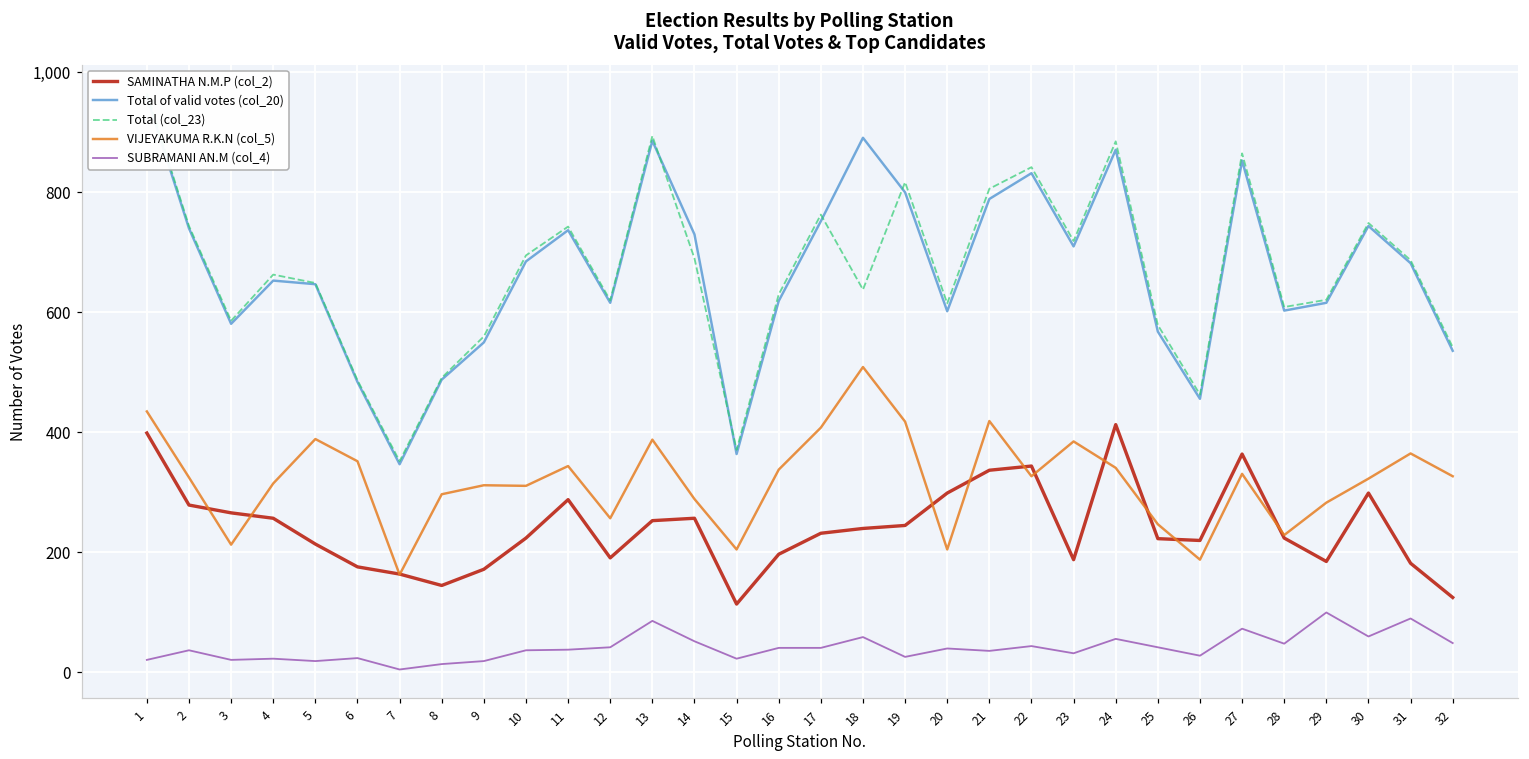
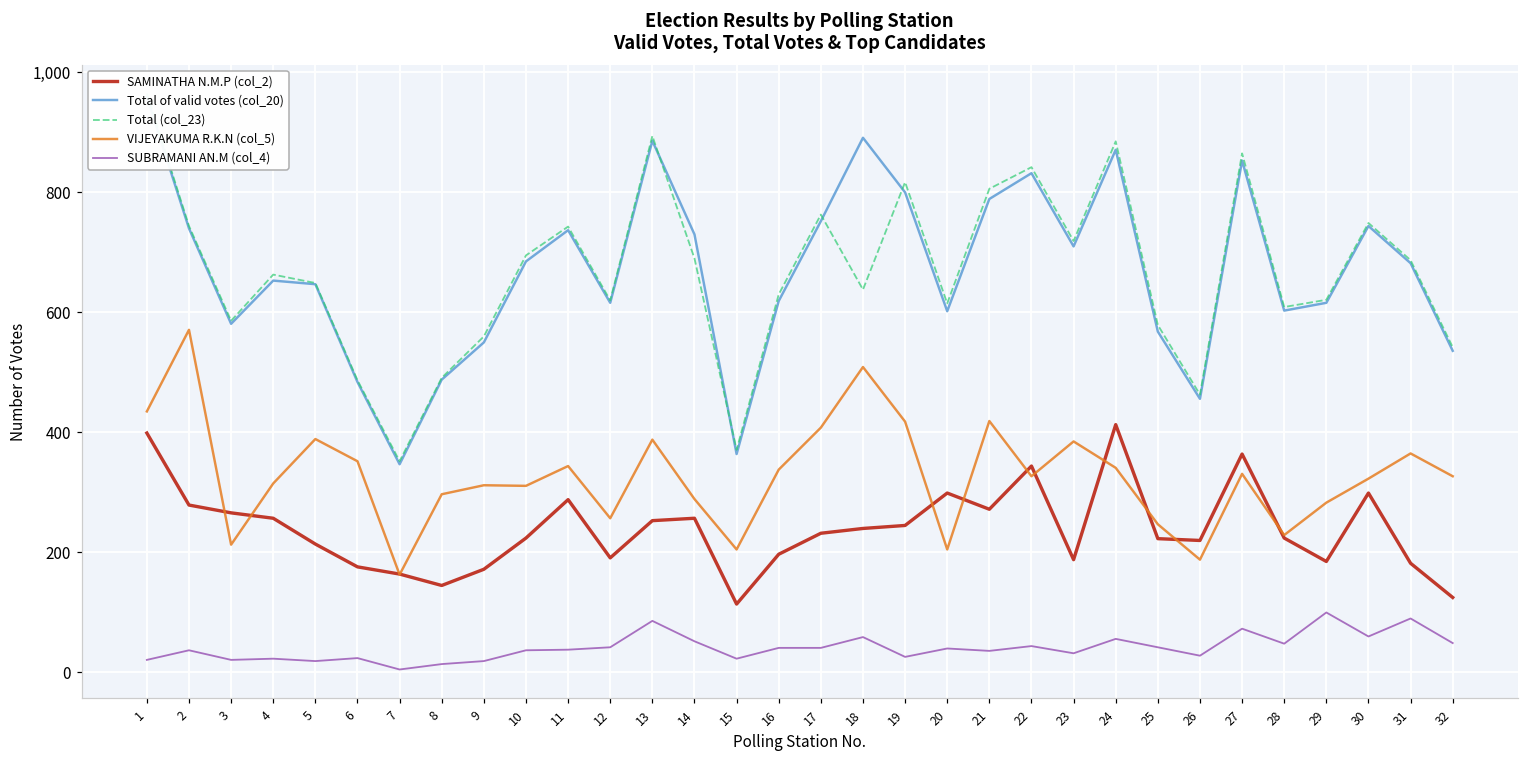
  {
    "SAMINATHA N.M.P (col_2)": {
      "1": 400,
      "2": 280,
      "3": 270,
      "4": 260,
      "5": 210,
      "6": 180,
      "8": 150,
      "9": 170,
      "10": 220,
      "11": 290,
      "12": 190,
      "13": 250,
      "14": 260,
      "15": 110,
      "16": 200,
      "17": 230,
      "18": 240,
      "19": 250,
      "20": 300,
-     "21": 340,
+     "21": 270,
      "22": 340,
      "23": 190,
      "24": 410,
      "25": 220,
      "26": 220,
      "27": 360,
      "28": 220,
      "29": 190,
      "30": 300,
      "31": 180,
      "32": 130
    },
    "Total of valid votes (col_20)": {
      "3": 580,
      "4": 650,
      "7": 350,
      "9": 550,
      "10": 690,
      "11": 740,
      "13": 890,
      "14": 730,
      "15": 360,
      "16": 620,
      "17": 750,
      "18": 890,
      "19": 800,
      "20": 600,
      "21": 790,
      "22": 830,
      "23": 710,
      "24": 870,
      "25": 570,
      "26": 460,
      "27": 850,
      "28": 600,
      "29": 620,
      "30": 740,
      "31": 680,
      "32": 540
    },
    "Total (col_23)": {
      "3": 590,
      "4": 660,
      "7": 350,
      "9": 560,
      "10": 700,
      "11": 740,
      "13": 890,
      "14": 690,
      "15": 370,
      "16": 630,
      "17": 760,
      "18": 640,
      "19": 820,
      "20": 620,
      "21": 810,
      "22": 840,
      "23": 720,
      "24": 890,
      "25": 580,
      "26": 460,
      "27": 870,
      "28": 610,
      "29": 620,
      "30": 750,
      "31": 690,
      "32": 540
    },
    "VIJEYAKUMA R.K.N (col_5)": {
      "1": 440,
-     "2": 330,
+     "2": 570,
      "3": 210,
      "4": 320,
      "5": 390,
      "6": 350,
      "8": 300,
      "9": 310,
      "10": 310,
      "11": 340,
      "12": 260,
      "13": 390,
      "14": 290,
      "15": 210,
      "16": 340,
      "17": 410,
      "18": 510,
      "19": 420,
      "20": 210,
      "21": 420,
      "22": 330,
      "23": 390,
      "24": 340,
      "25": 250,
      "26": 190,
      "27": 330,
      "28": 230,
      "29": 280,
      "30": 320,
      "31": 370,
      "32": 330
    },
    "SUBRAMANI AN.M (col_4)": {
      "1": 20,
      "2": 40,
      "3": 20,
      "4": 20,
      "5": 20,
      "6": 20,
      "7": 10,
      "8": 10,
      "9": 20,
      "10": 40,
      "11": 40,
      "12": 40,
      "13": 90,
      "14": 50,
      "15": 20,
      "16": 40,
      "17": 40,
      "18": 60,
      "19": 30,
      "20": 40,
      "21": 40,
      "22": 40,
      "23": 30,
      "24": 60,
      "25": 40,
      "26": 30,
      "27": 70,
      "28": 50,
      "29": 100,
      "30": 60,
      "31": 90,
      "32": 50
    }
  }
